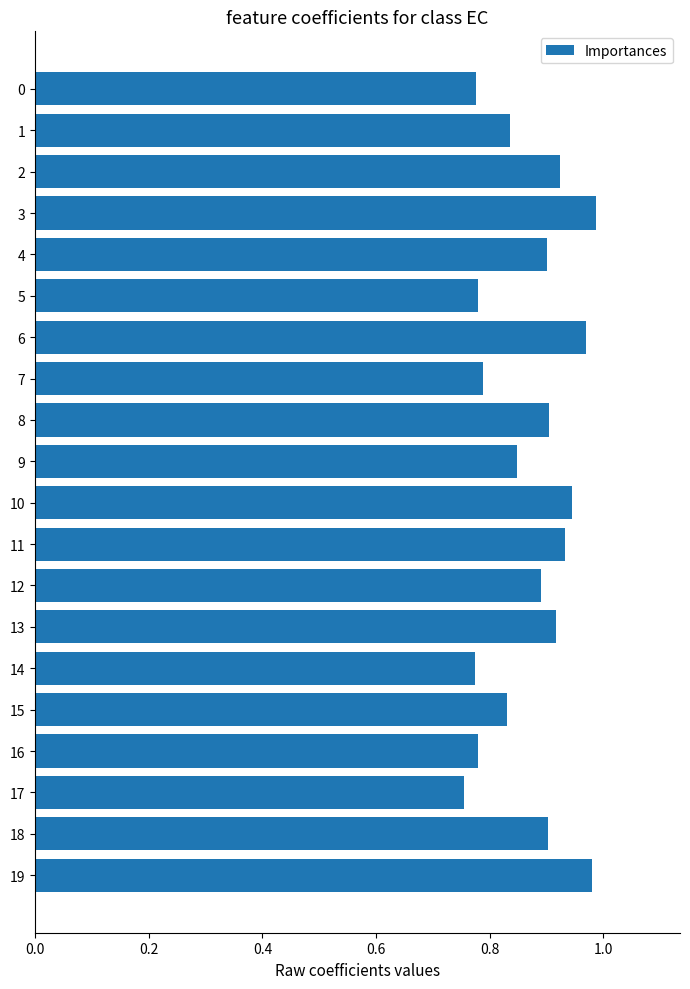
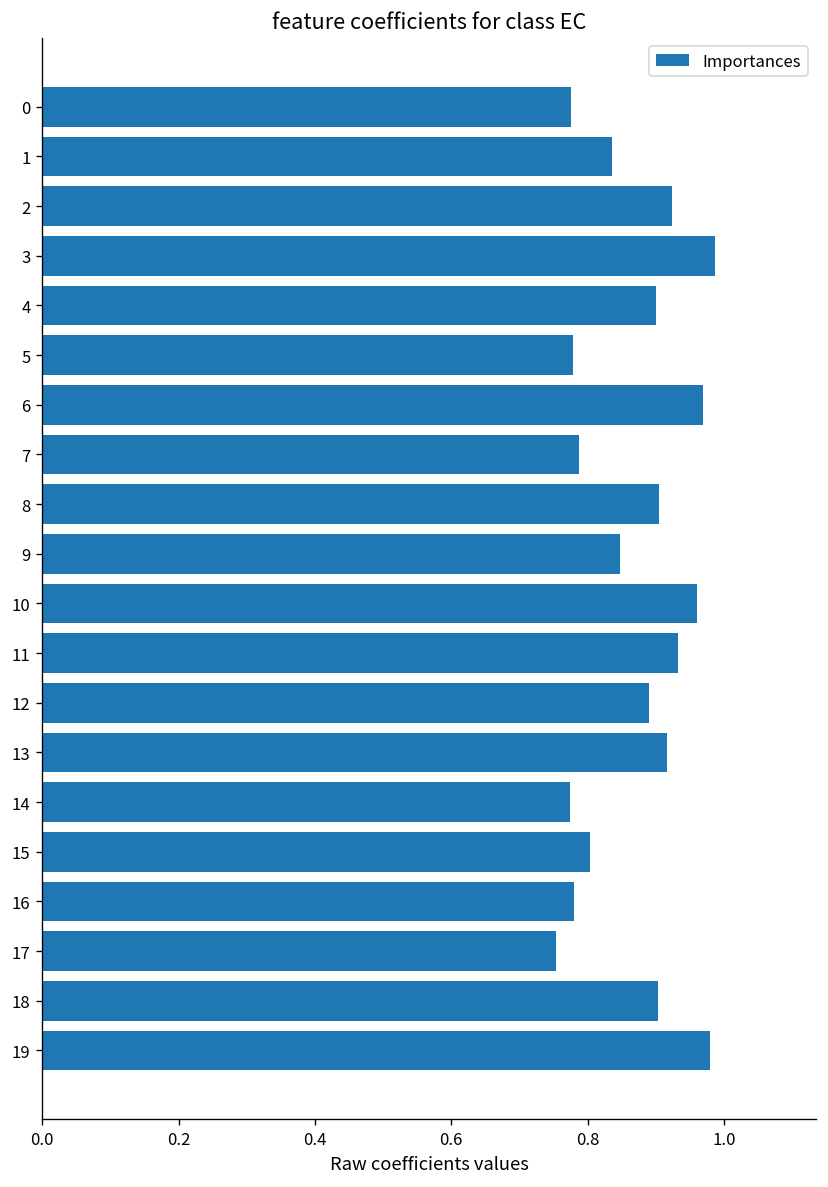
  {
    "0": 0.78,
    "1": 0.84,
    "2": 0.92,
    "3": 0.99,
    "4": 0.90,
    "5": 0.78,
    "6": 0.97,
    "7": 0.79,
    "8": 0.91,
    "9": 0.85,
-   "10": 0.95,
+   "10": 0.96,
    "11": 0.93,
    "12": 0.89,
    "13": 0.92,
    "14": 0.77,
-   "15": 0.83,
+   "15": 0.80,
    "16": 0.78,
    "17": 0.75,
    "18": 0.90,
    "19": 0.98
  }
